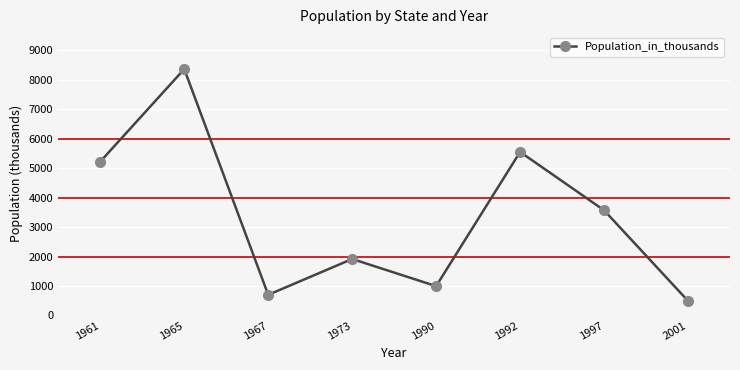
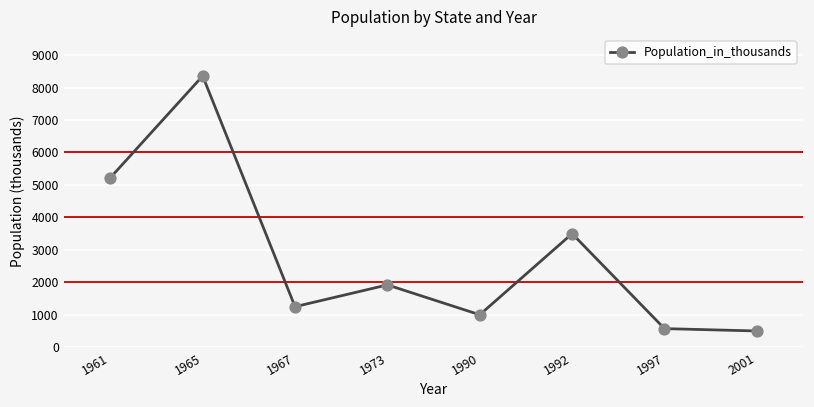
  {
    "1961": 5200,
    "1965": 8400,
-   "1967": 700,
+   "1967": 1200,
    "1973": 1900,
    "1990": 1000,
-   "1992": 5500,
-   "1997": 3600,
+   "1992": 3500,
+   "1997": 600,
    "2001": 500
  }
